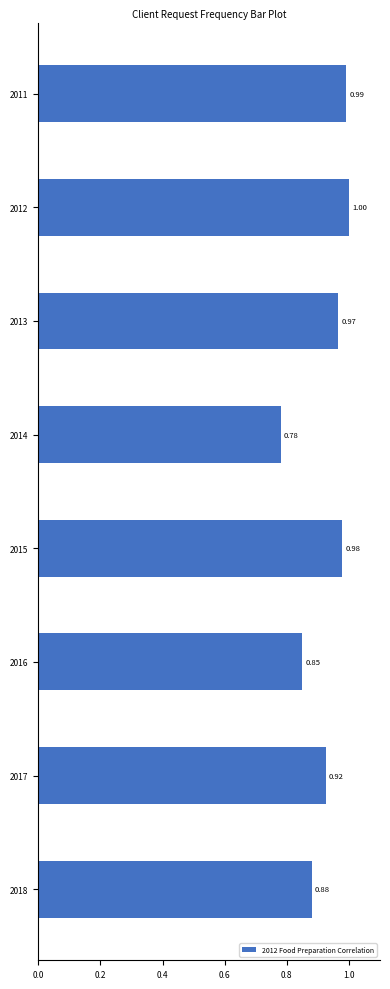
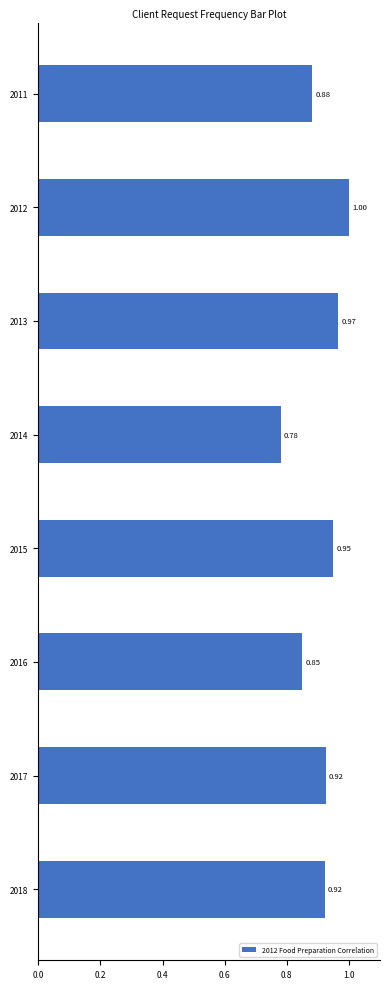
  {
-   "2011": 0.99,
+   "2011": 0.88,
    "2012": 1.00,
    "2013": 0.97,
    "2014": 0.78,
-   "2015": 0.98,
+   "2015": 0.95,
    "2016": 0.85,
    "2017": 0.92,
-   "2018": 0.88
+   "2018": 0.92
  }
